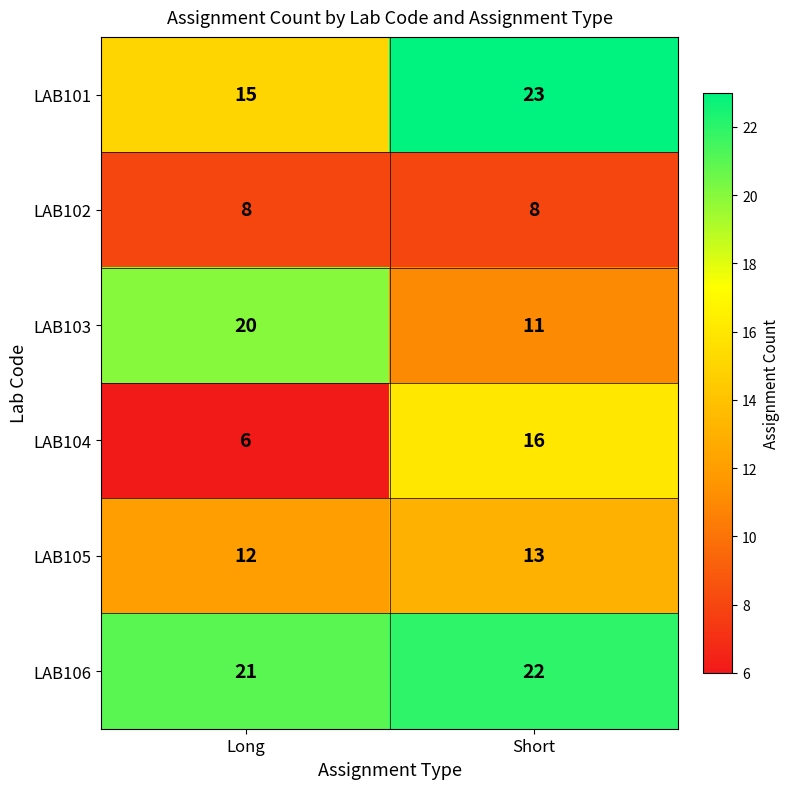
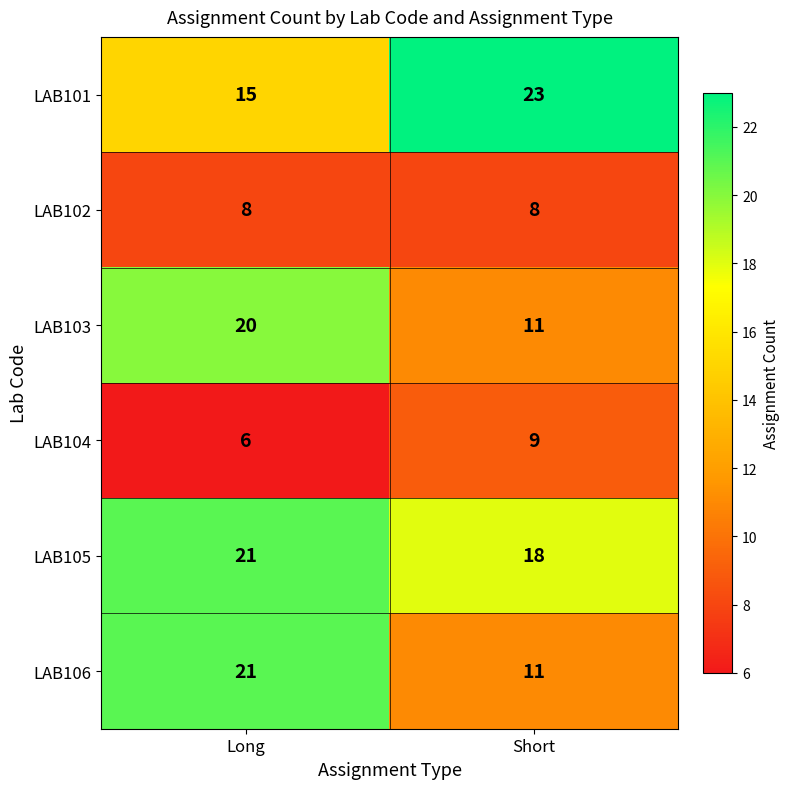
  {
    "LAB101": {
      "Long": 15,
      "Short": 23
    },
    "LAB102": {
      "Long": 8,
      "Short": 8
    },
    "LAB103": {
      "Long": 20,
      "Short": 11
    },
    "LAB104": {
      "Long": 6,
-     "Short": 16
+     "Short": 9
    },
    "LAB105": {
-     "Long": 12,
-     "Short": 13
+     "Long": 21,
+     "Short": 18
    },
    "LAB106": {
      "Long": 21,
-     "Short": 22
+     "Short": 11
    }
  }
